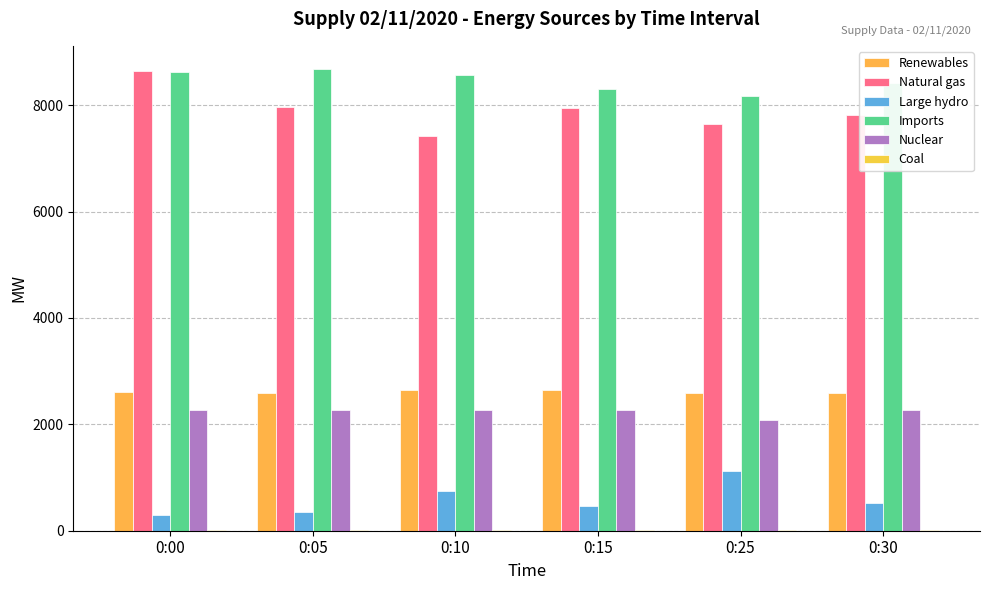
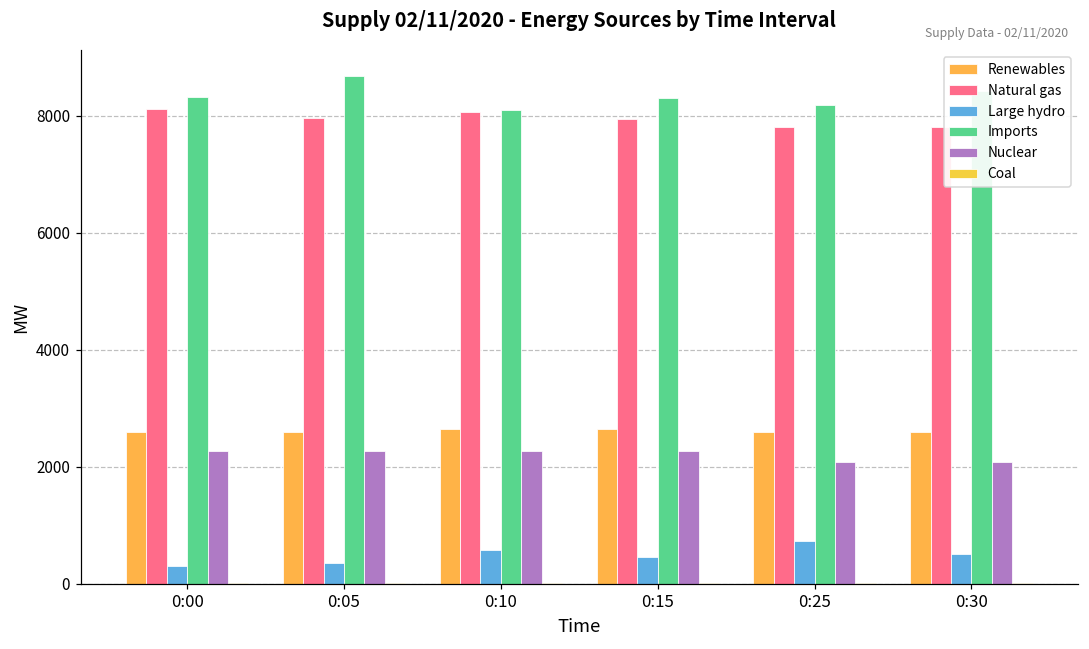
  {
    "Natural gas": {
-     "0:00": 8600,
+     "0:00": 8100,
      "0:05": 8000,
-     "0:10": 7400,
+     "0:10": 8100,
      "0:15": 7900,
-     "0:25": 7600,
+     "0:25": 7800,
      "0:30": 7800
    },
    "Large hydro": {
      "0:00": 300,
      "0:05": 400,
-     "0:10": 700,
+     "0:10": 600,
      "0:15": 500,
-     "0:25": 1100,
+     "0:25": 700,
      "0:30": 500
    },
    "Imports": {
-     "0:00": 8600,
+     "0:00": 8300,
      "0:05": 8700,
-     "0:10": 8600,
+     "0:10": 8100,
      "0:15": 8300,
      "0:25": 8200
    },
    "Nuclear": {
      "0:00": 2300,
      "0:05": 2300,
      "0:10": 2300,
      "0:15": 2300,
      "0:25": 2100,
-     "0:30": 2300
+     "0:30": 2100
    }
  }
